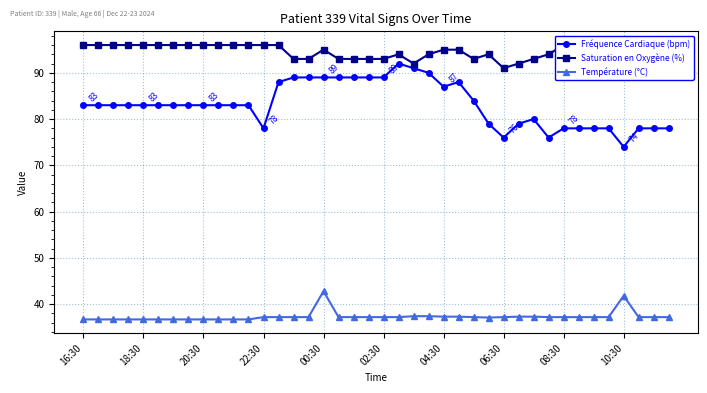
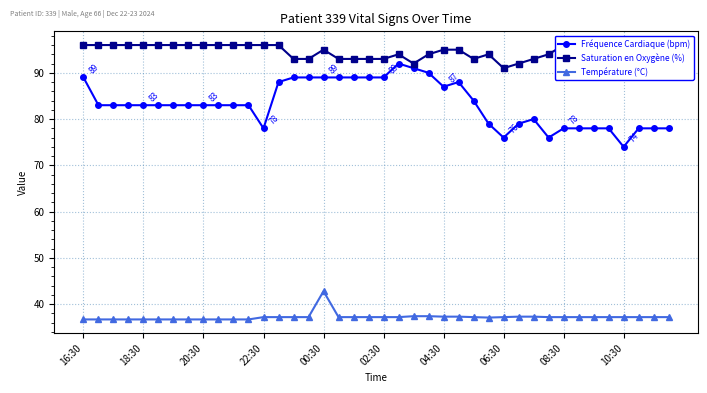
  {
    "Fréquence Cardiaque (bpm)": {
-     "16:30": 83,
+     "16:30": 89,
      "22:30": 78,
      "10:30": 74
    },
    "Saturation en Oxygène (%)": {
      "16:30": 96,
      "18:30": 96,
      "20:30": 96,
      "22:30": 96,
      "00:30": 95,
      "02:30": 93,
      "04:30": 95,
      "06:30": 91
    },
    "Température (°C)": {
      "16:30": 37,
      "18:30": 37,
      "20:30": 37,
      "22:30": 37,
      "00:30": 43,
      "02:30": 37,
      "04:30": 37,
      "06:30": 37,
      "08:30": 37,
-     "10:30": 42
+     "10:30": 37
    }
  }
